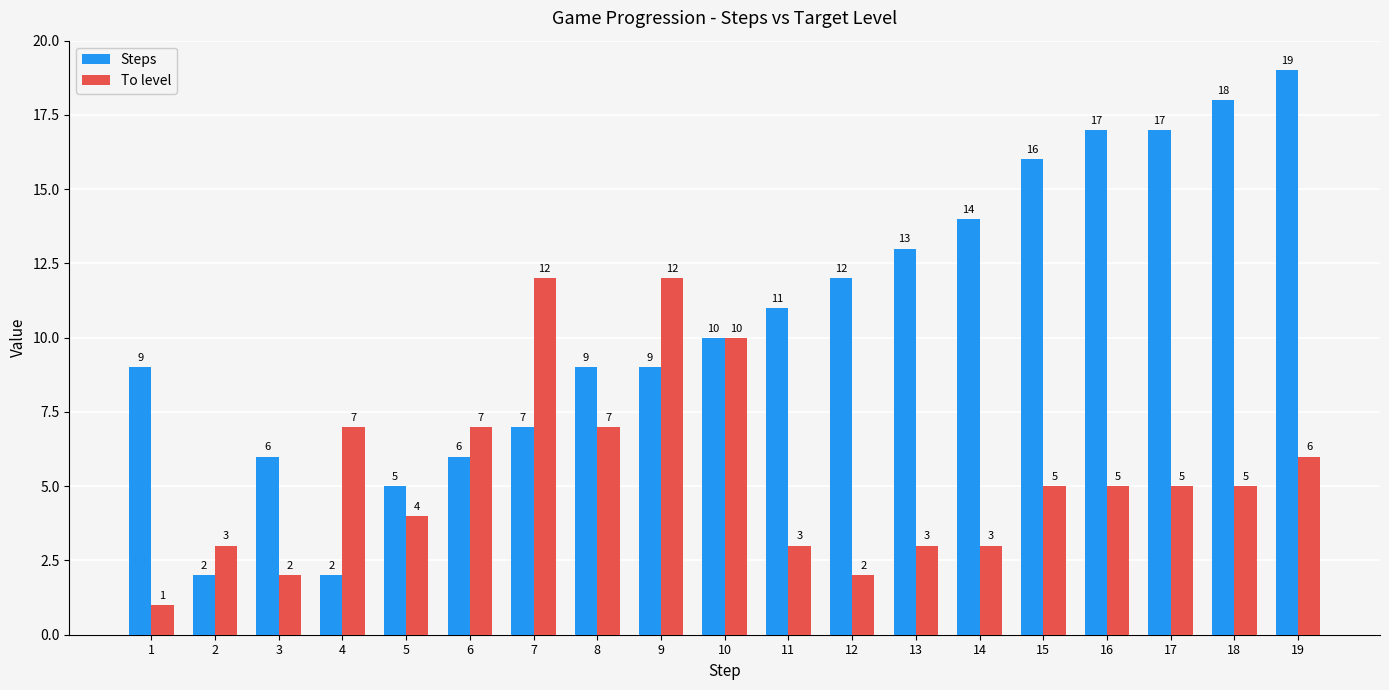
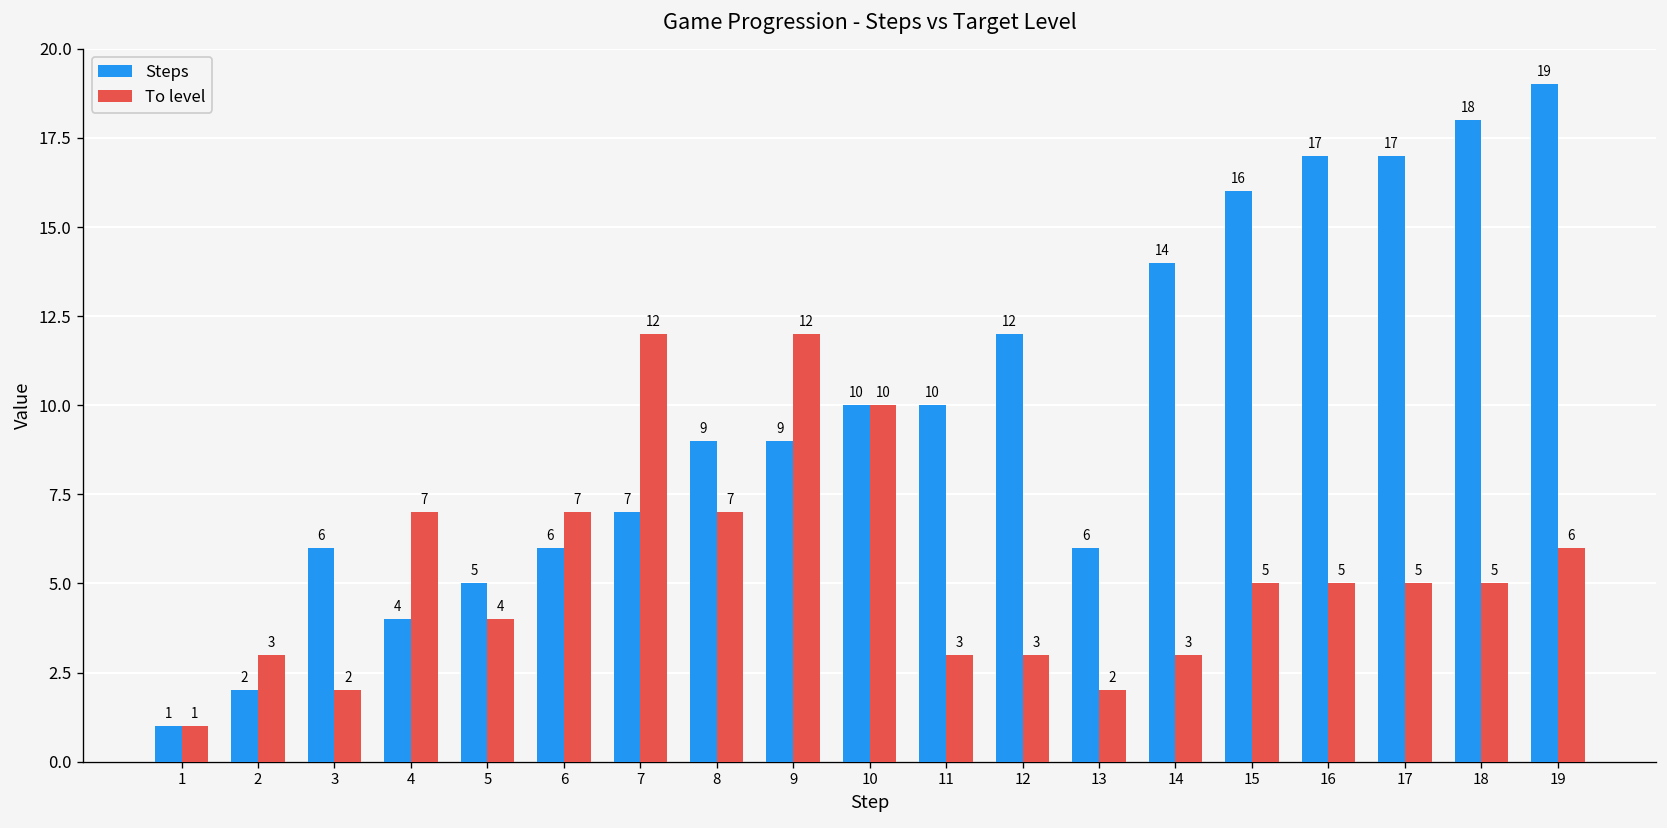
  {
    "Steps": {
-     "1": 9,
+     "1": 1,
      "2": 2,
      "3": 6,
-     "4": 2,
+     "4": 4,
      "5": 5,
      "6": 6,
      "7": 7,
      "8": 9,
      "9": 9,
      "10": 10,
-     "11": 11,
+     "11": 10,
      "12": 12,
-     "13": 13,
+     "13": 6,
      "14": 14,
      "15": 16,
      "16": 17,
      "17": 17,
      "18": 18,
      "19": 19
    },
    "To level": {
      "1": 1,
      "2": 3,
      "3": 2,
      "4": 7,
      "5": 4,
      "6": 7,
      "7": 12,
      "8": 7,
      "9": 12,
      "10": 10,
      "11": 3,
-     "12": 2,
-     "13": 3,
+     "12": 3,
+     "13": 2,
      "14": 3,
      "15": 5,
      "16": 5,
      "17": 5,
      "18": 5,
      "19": 6
    }
  }
